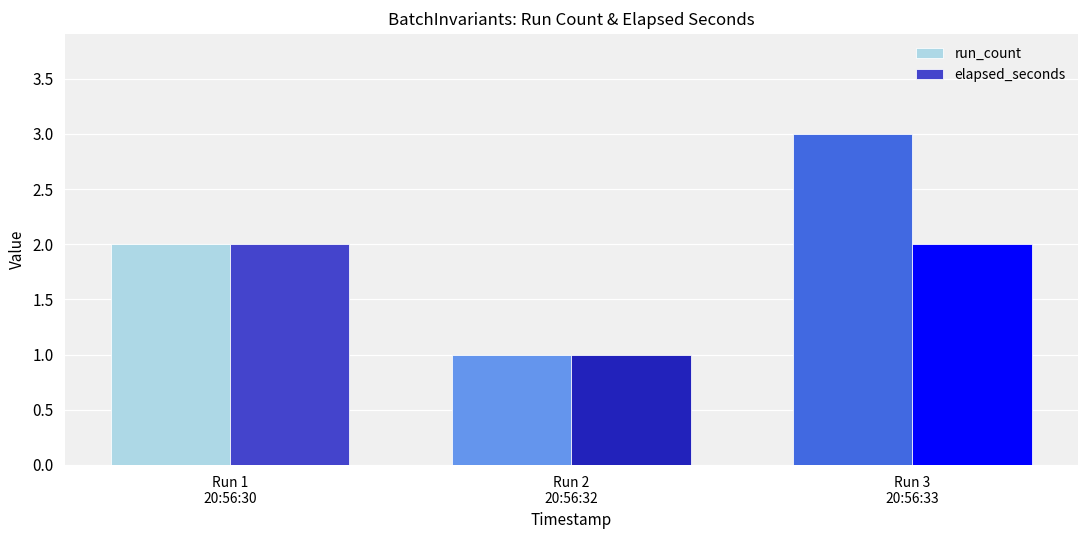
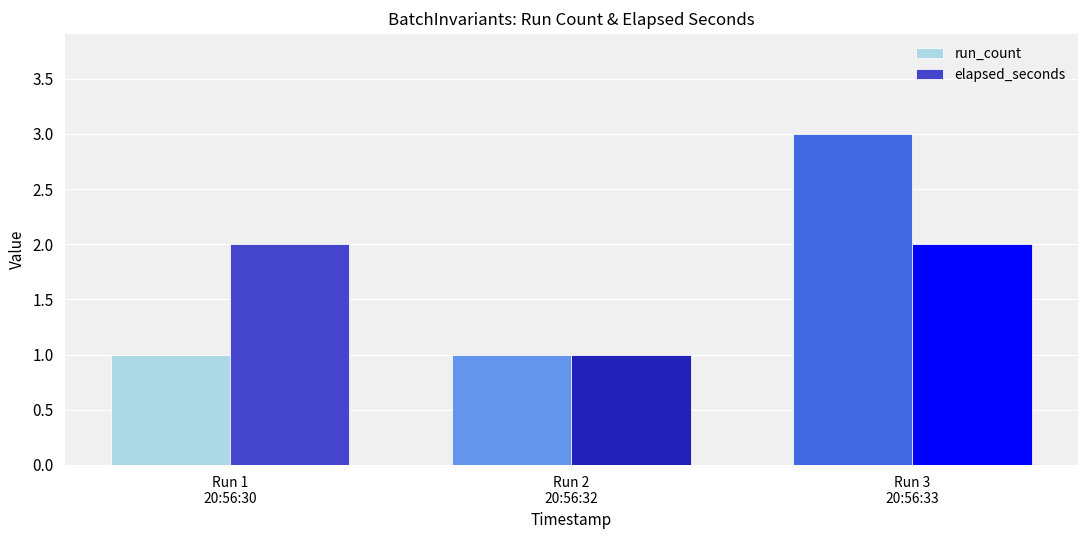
  {
    "run_count": {
-     "Run 1 20:56:30": 2,
+     "Run 1 20:56:30": 1,
      "Run 2 20:56:32": 1,
      "Run 3 20:56:33": 3
    },
    "elapsed_seconds": {
      "Run 1 20:56:30": 2,
      "Run 2 20:56:32": 1,
      "Run 3 20:56:33": 2
    }
  }
